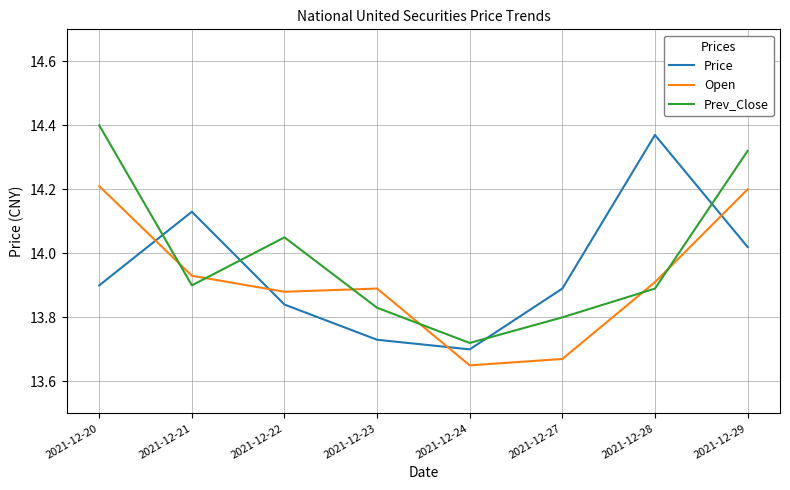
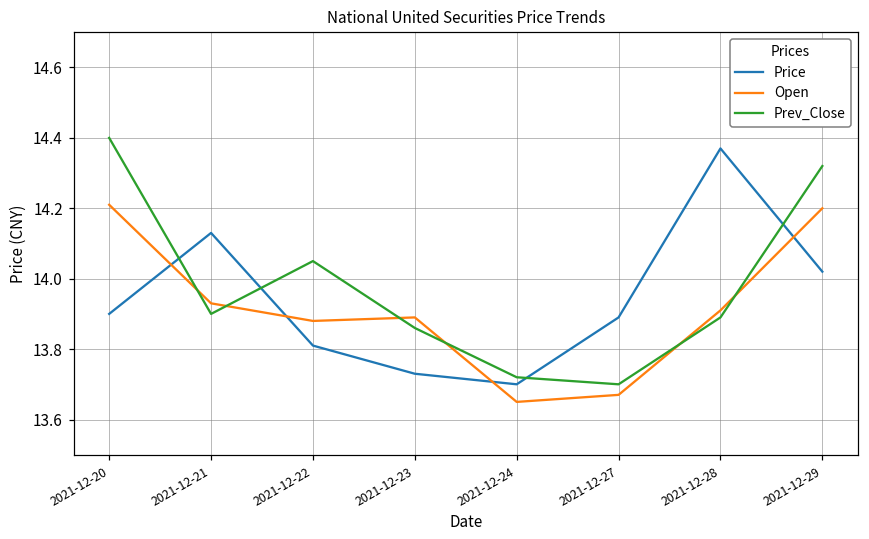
  {
    "Price": {
      "2021-12-20": 13.90,
      "2021-12-21": 14.13,
-     "2021-12-22": 13.84,
+     "2021-12-22": 13.81,
      "2021-12-23": 13.73,
      "2021-12-24": 13.70,
      "2021-12-27": 13.89,
      "2021-12-28": 14.37,
      "2021-12-29": 14.02
    },
    "Open": {
      "2021-12-20": 14.21,
      "2021-12-21": 13.93,
      "2021-12-22": 13.88,
      "2021-12-23": 13.89,
      "2021-12-24": 13.65,
      "2021-12-27": 13.67,
      "2021-12-28": 13.91,
      "2021-12-29": 14.20
    },
    "Prev_Close": {
      "2021-12-20": 14.40,
      "2021-12-21": 13.90,
      "2021-12-22": 14.05,
-     "2021-12-23": 13.83,
+     "2021-12-23": 13.86,
      "2021-12-24": 13.72,
-     "2021-12-27": 13.8,
+     "2021-12-27": 13.7,
      "2021-12-28": 13.89,
      "2021-12-29": 14.32
    }
  }
